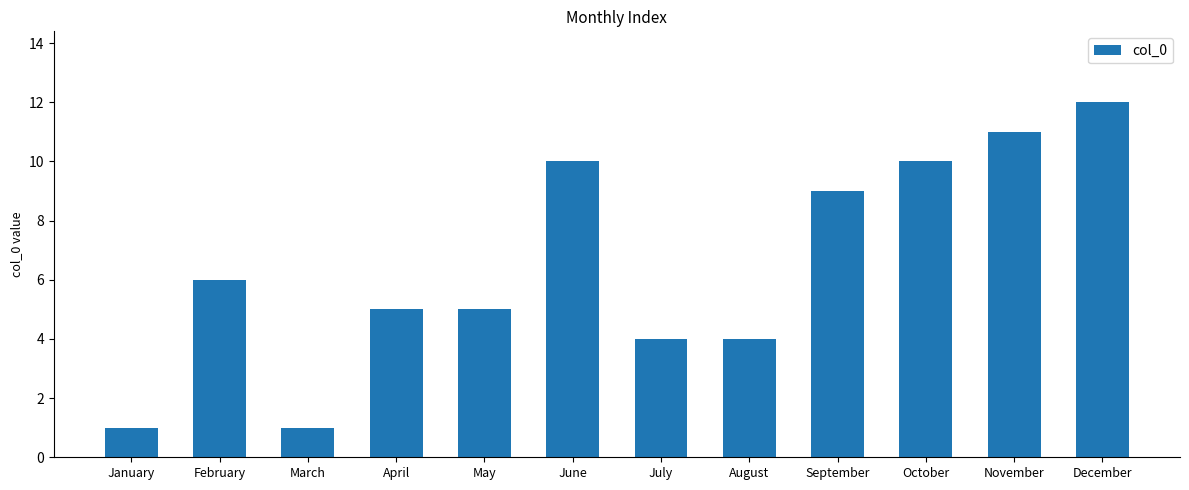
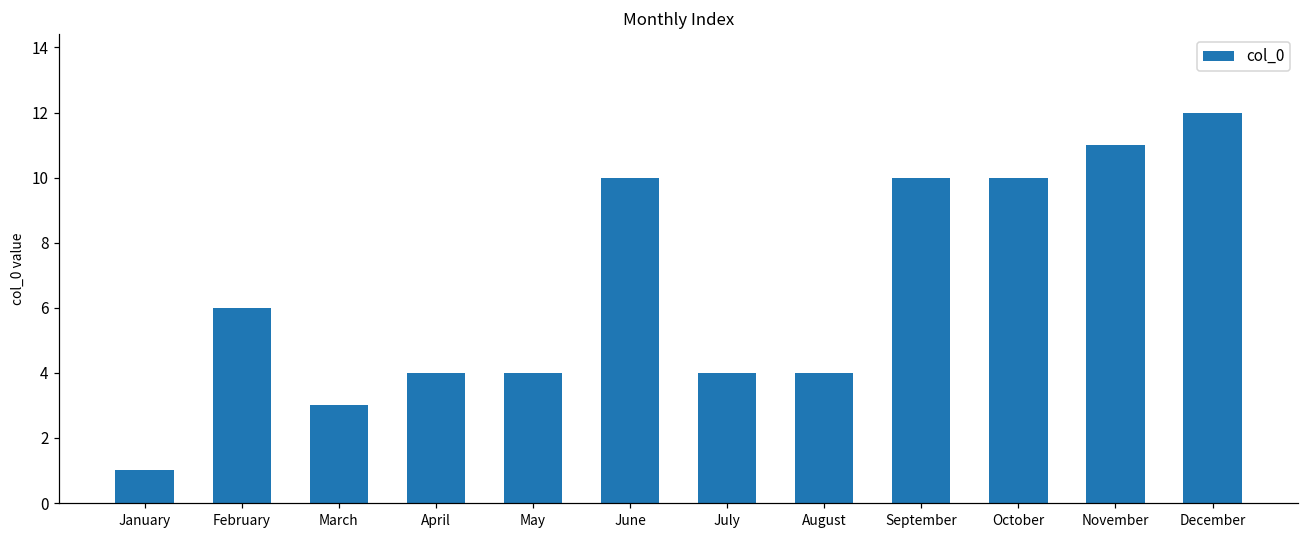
  {
    "January": 1,
    "February": 6,
-   "March": 1,
-   "April": 5,
-   "May": 5,
+   "March": 3,
+   "April": 4,
+   "May": 4,
    "June": 10,
    "July": 4,
    "August": 4,
-   "September": 9,
+   "September": 10,
    "October": 10,
    "November": 11,
    "December": 12
  }
